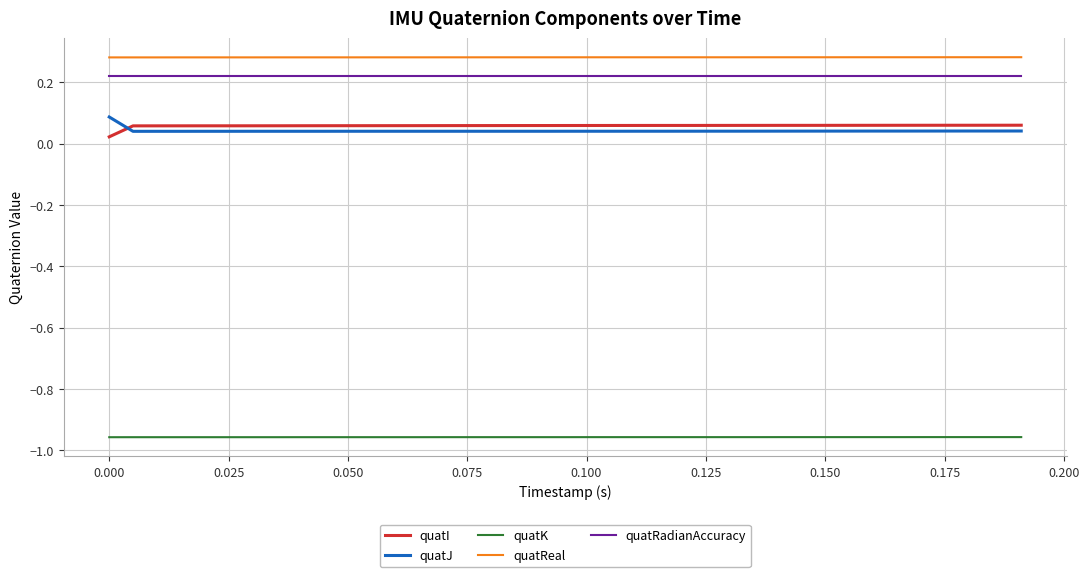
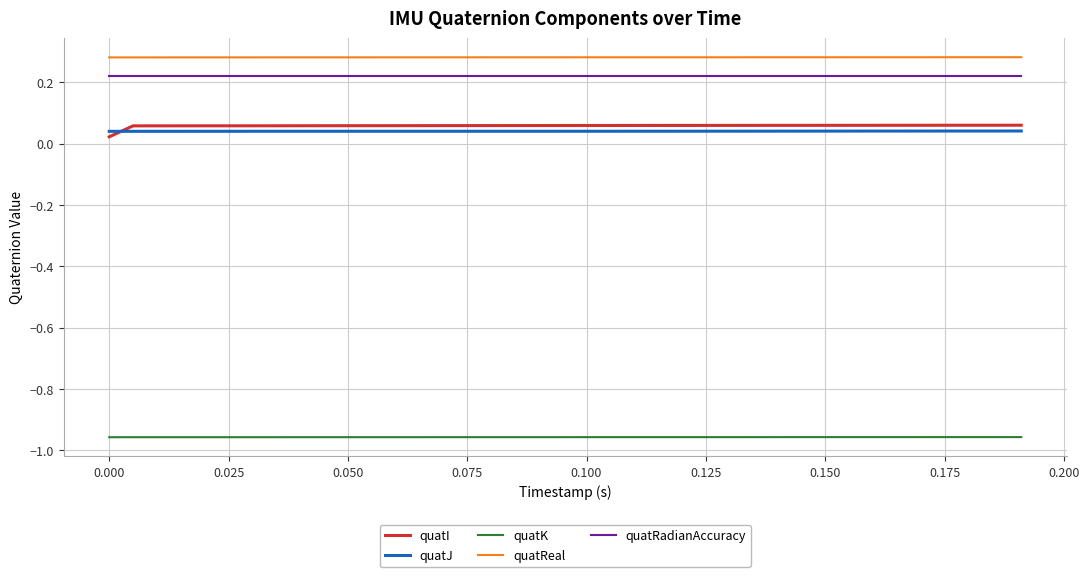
  {
    "quatI": {
      "0.000": 0.02
    },
    "quatJ": {
-     "0.000": 0.09
+     "0.000": 0.04
    },
    "quatK": {
      "0.000": -0.96
    },
    "quatReal": {
      "0.000": 0.28
    },
    "quatRadianAccuracy": {
      "0.000": 0.22
    }
  }
